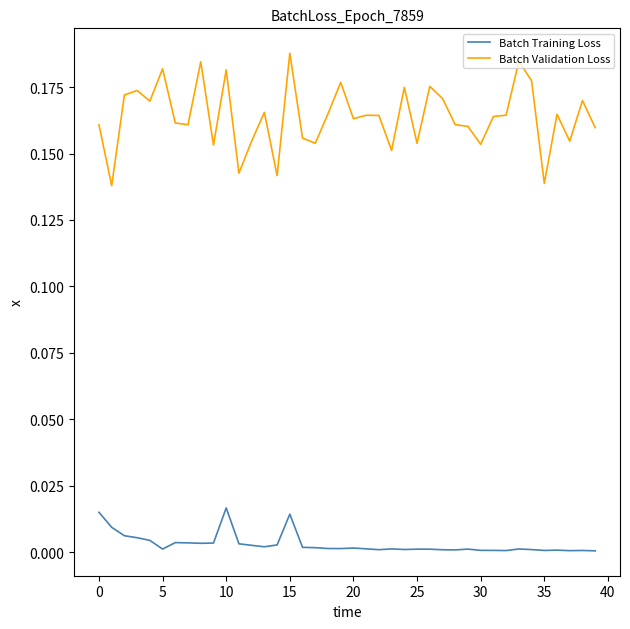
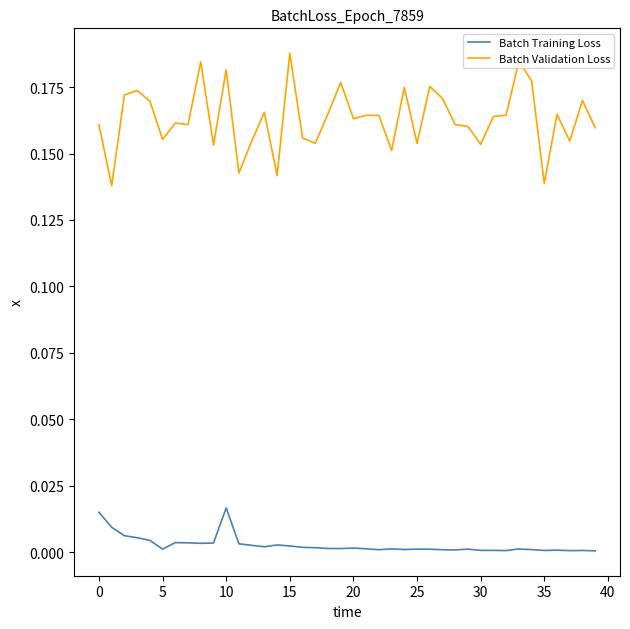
  {
    "Batch Training Loss": {
      "0": 0.015,
      "5": 0.001,
      "10": 0.017,
-     "15": 0.014,
+     "15": 0.002,
      "20": 0.002,
      "25": 0.001,
      "30": 0.001,
      "35": 0.001
    },
    "Batch Validation Loss": {
      "0": 0.161,
-     "5": 0.182,
+     "5": 0.155,
      "10": 0.181,
      "15": 0.188,
      "20": 0.163,
      "25": 0.154,
      "30": 0.153,
      "35": 0.139
    }
  }
